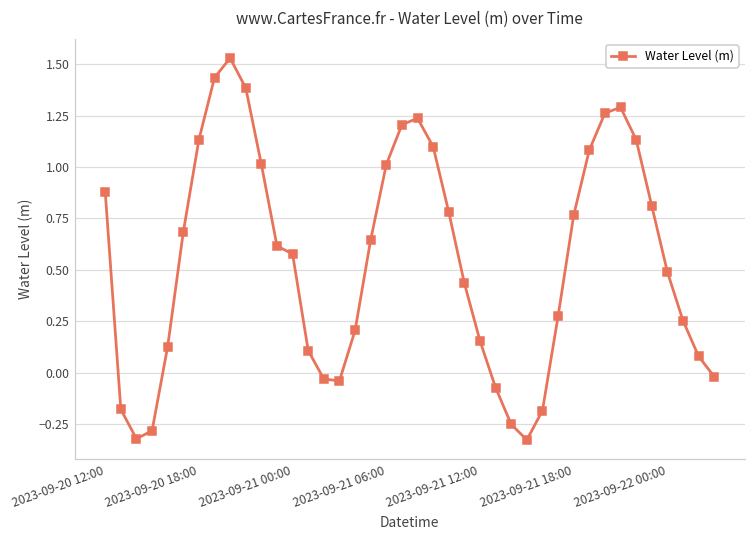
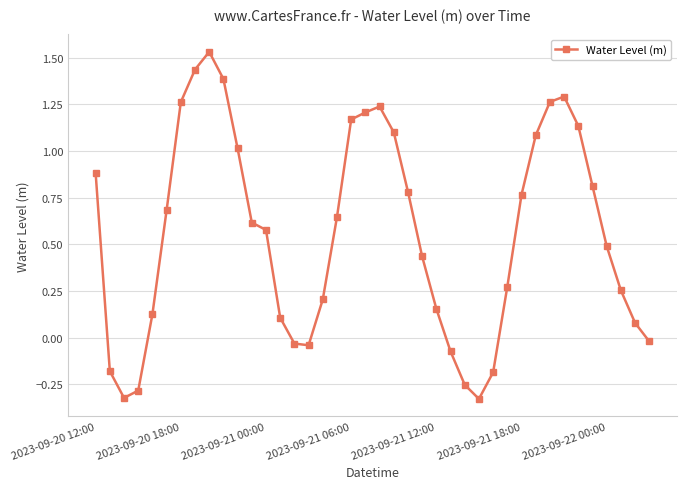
  {
    "2023-09-20 12:00": 0.88,
-   "2023-09-20 18:00": 1.13,
+   "2023-09-20 18:00": 1.26,
    "2023-09-21 00:00": 0.58,
-   "2023-09-21 06:00": 1.01,
+   "2023-09-21 06:00": 1.17,
    "2023-09-21 12:00": 0.15,
    "2023-09-21 18:00": 0.77,
    "2023-09-22 00:00": 0.49
  }
